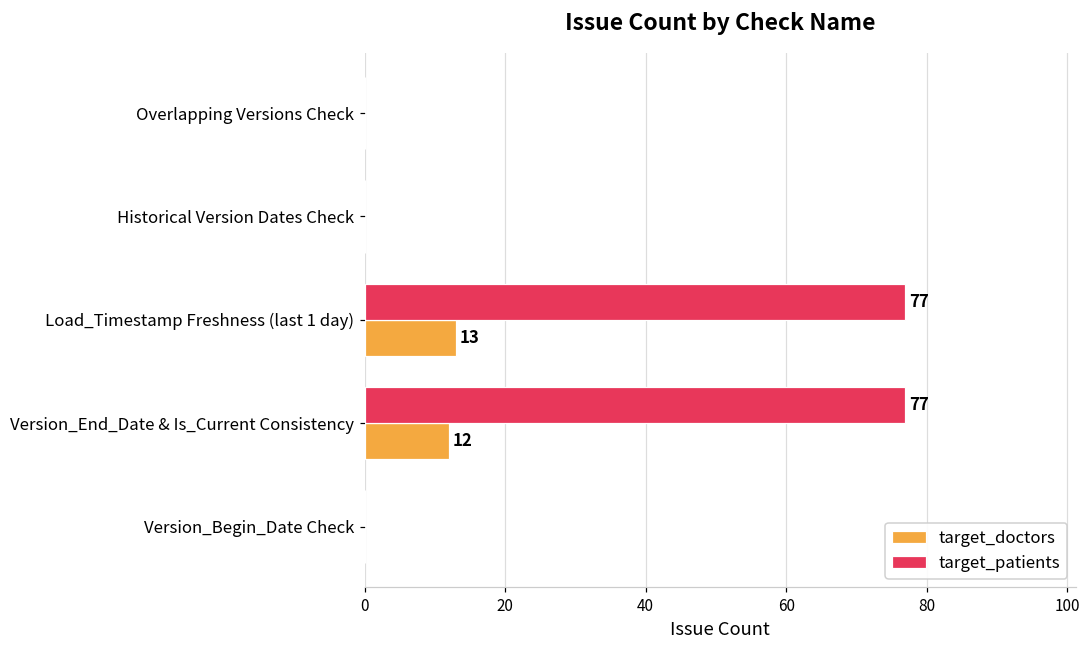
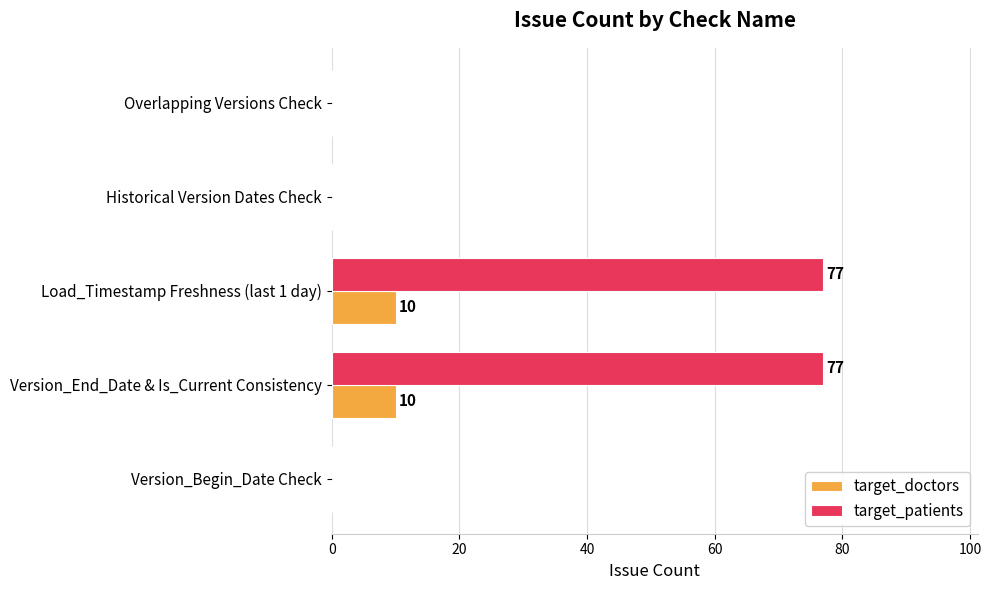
  {
    "target_doctors": {
-     "Load_Timestamp Freshness (last 1 day)": 13,
-     "Version_End_Date & Is_Current Consistency": 12
+     "Load_Timestamp Freshness (last 1 day)": 10,
+     "Version_End_Date & Is_Current Consistency": 10
    },
    "target_patients": {
      "Load_Timestamp Freshness (last 1 day)": 77,
      "Version_End_Date & Is_Current Consistency": 77
    }
  }
